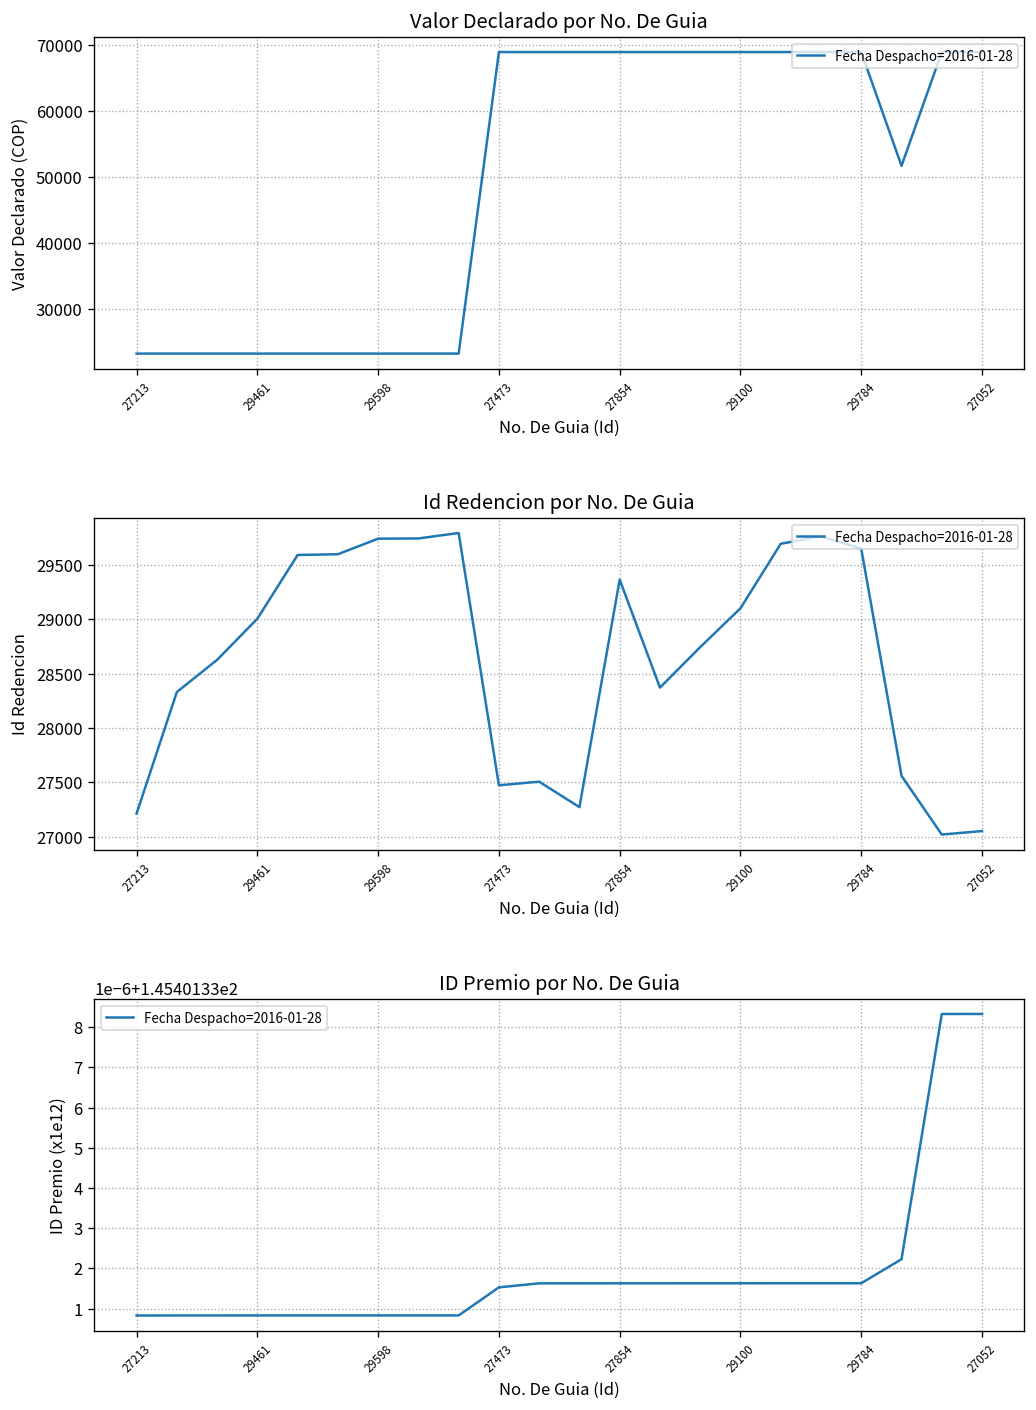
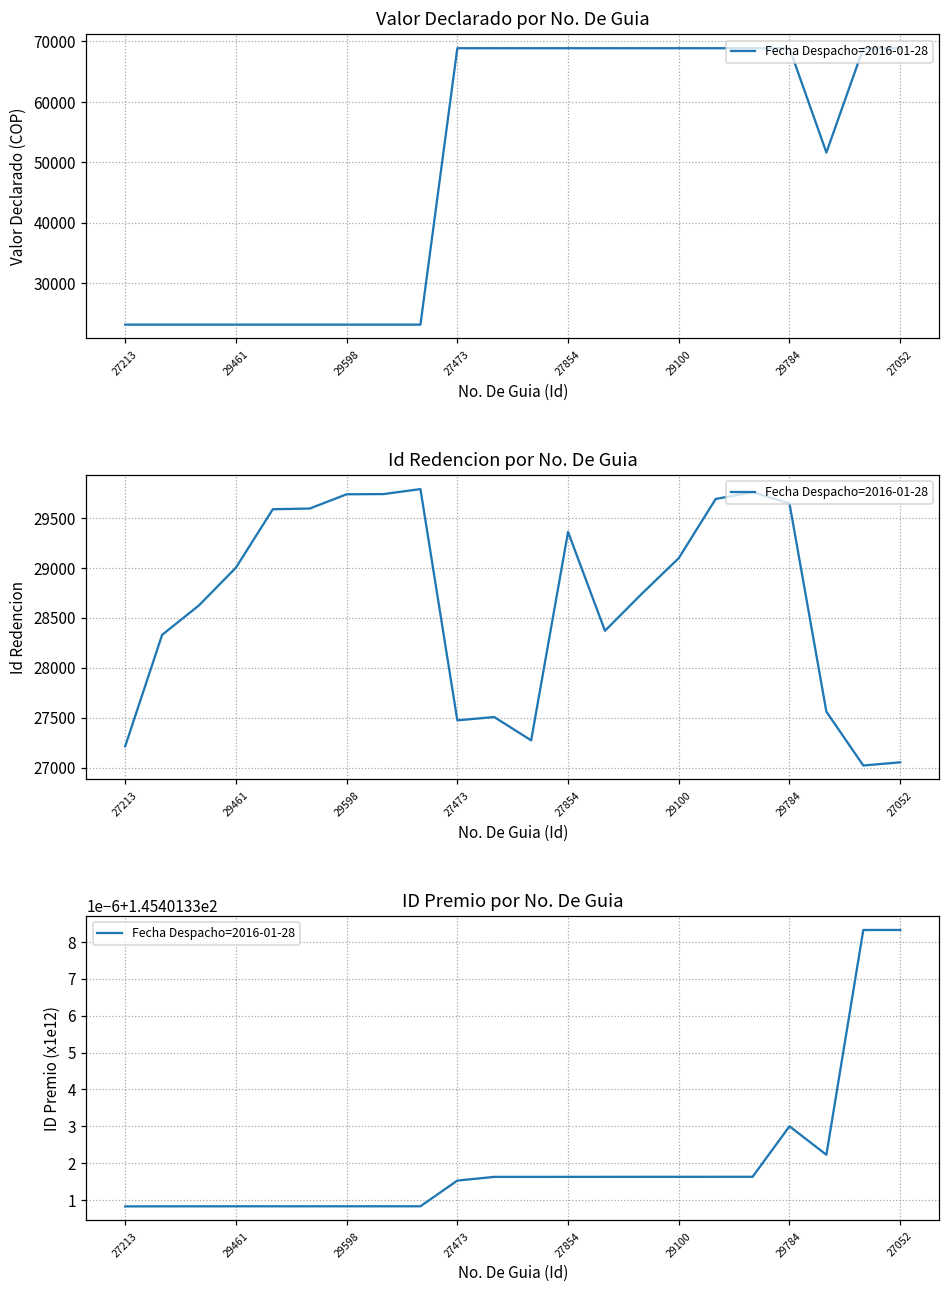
  {
    "Valor Declarado por No. De Guia": {
      "27213": 23000,
      "29461": 23000,
      "29598": 23000,
      "27473": 69000,
      "27854": 69000,
      "29100": 69000
    },
    "Id Redencion por No. De Guia": {
      "27213": 27200,
      "29461": 29000,
      "29598": 29700,
      "27473": 27500,
      "27854": 29400,
      "29100": 29100,
      "29784": 29600,
      "27052": 27100
    },
    "ID Premio por No. De Guia": {
      "27213": 145.4013308,
      "29461": 145.4013308,
      "29598": 145.4013308,
      "27473": 145.4013315,
      "27854": 145.4013316,
      "29100": 145.4013316,
-     "29784": 145.4013316,
+     "29784": 145.4013330,
      "27052": 145.4013383
    }
  }
